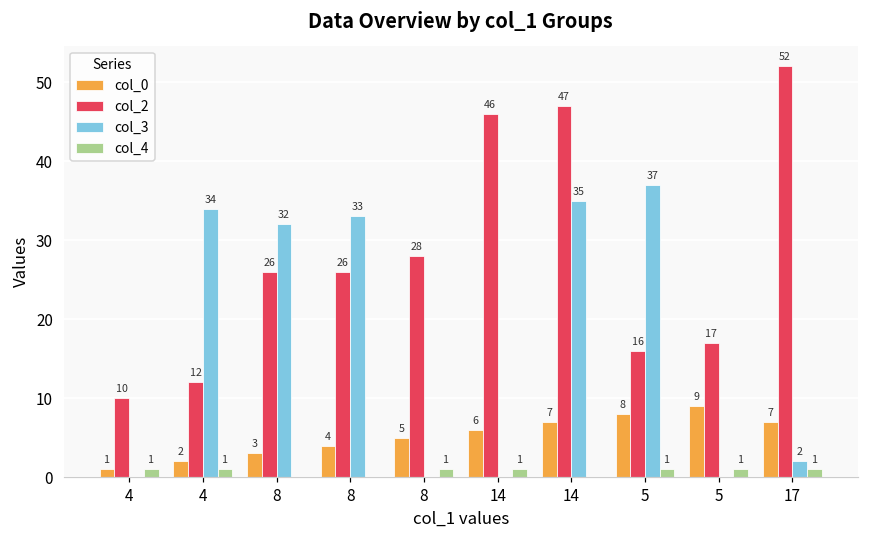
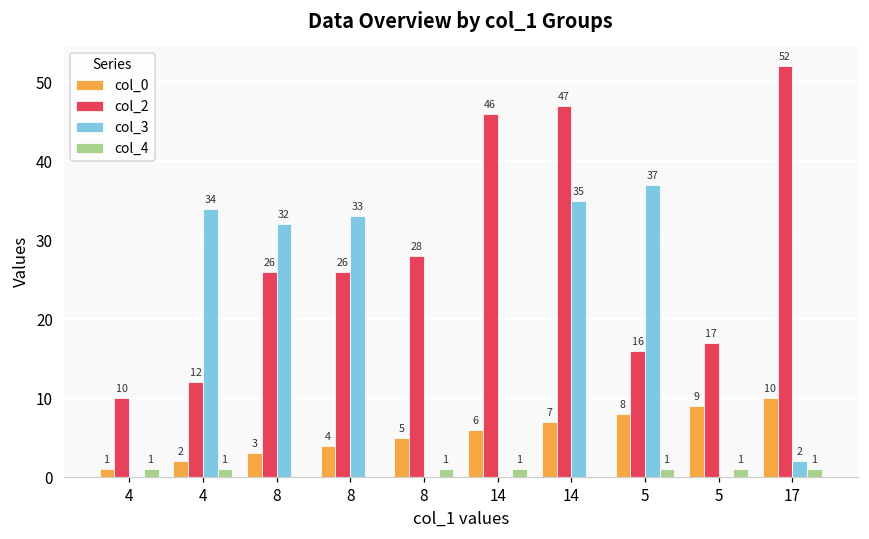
  {
    "col_0": {
-     "17": 7
+     "17": 10
    },
    "col_2": {
      "17": 52
    },
    "col_3": {
      "17": 2
    },
    "col_4": {
      "17": 1
    }
  }
